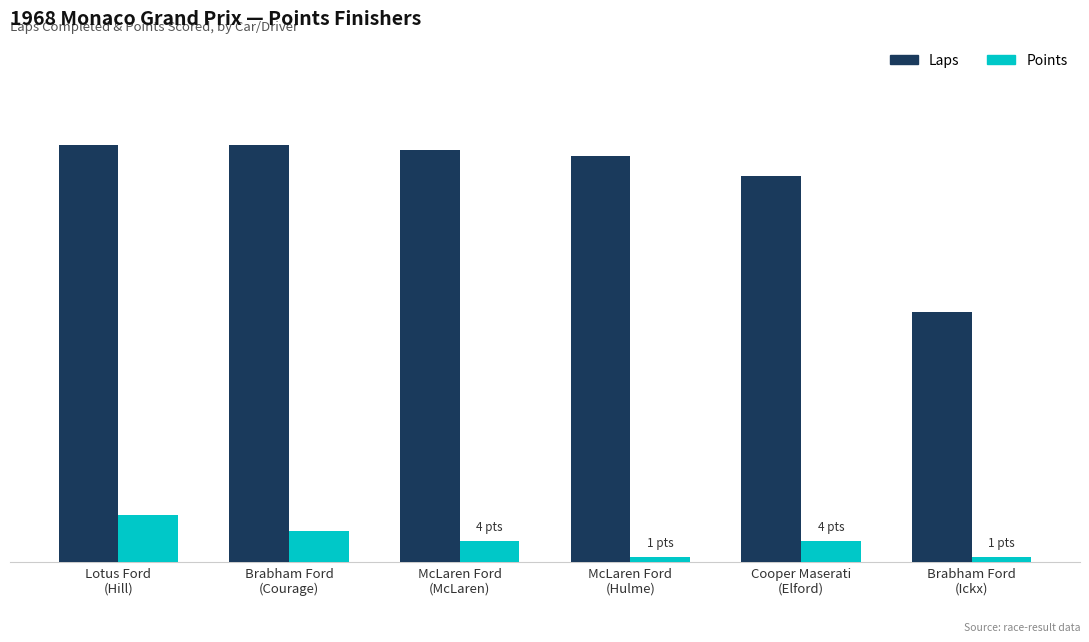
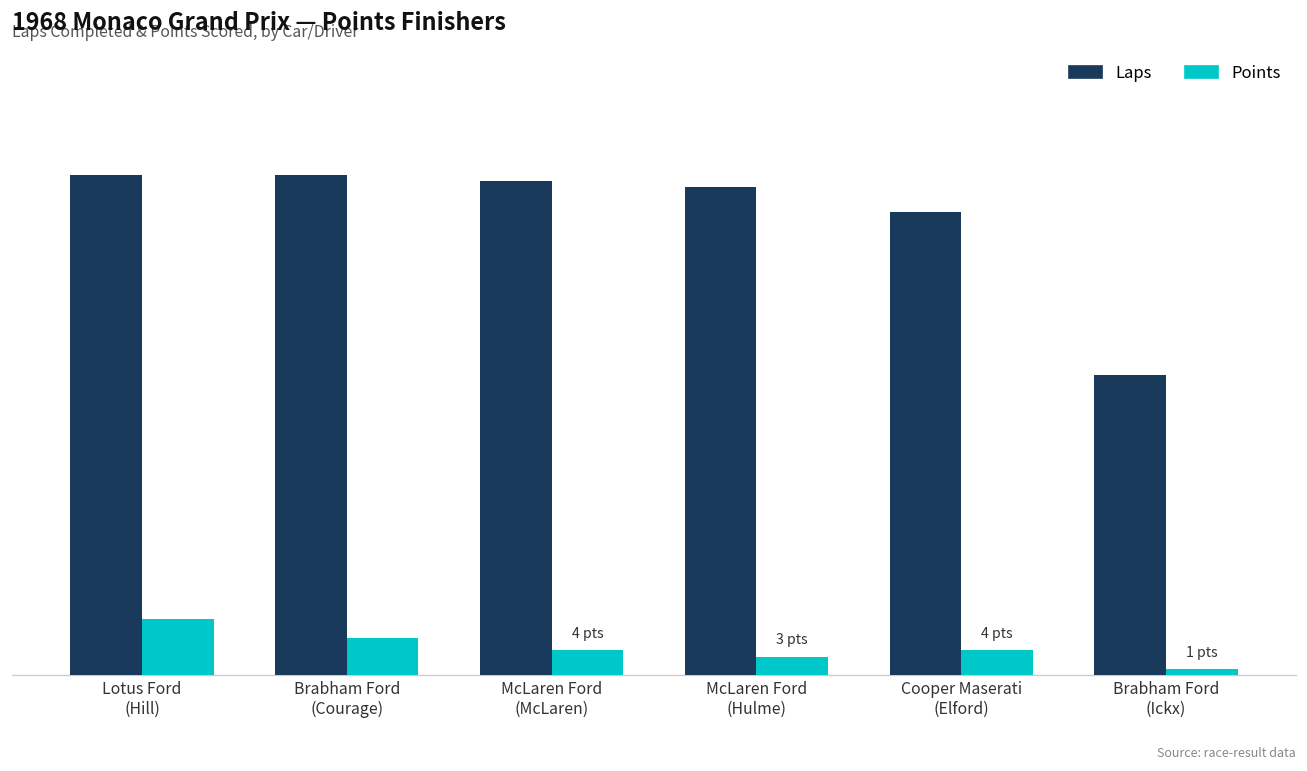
  {
    "Points": {
      "McLaren Ford (McLaren)": 4,
-     "McLaren Ford (Hulme)": 1,
+     "McLaren Ford (Hulme)": 3,
      "Cooper Maserati (Elford)": 4,
      "Brabham Ford (Ickx)": 1
    }
  }
